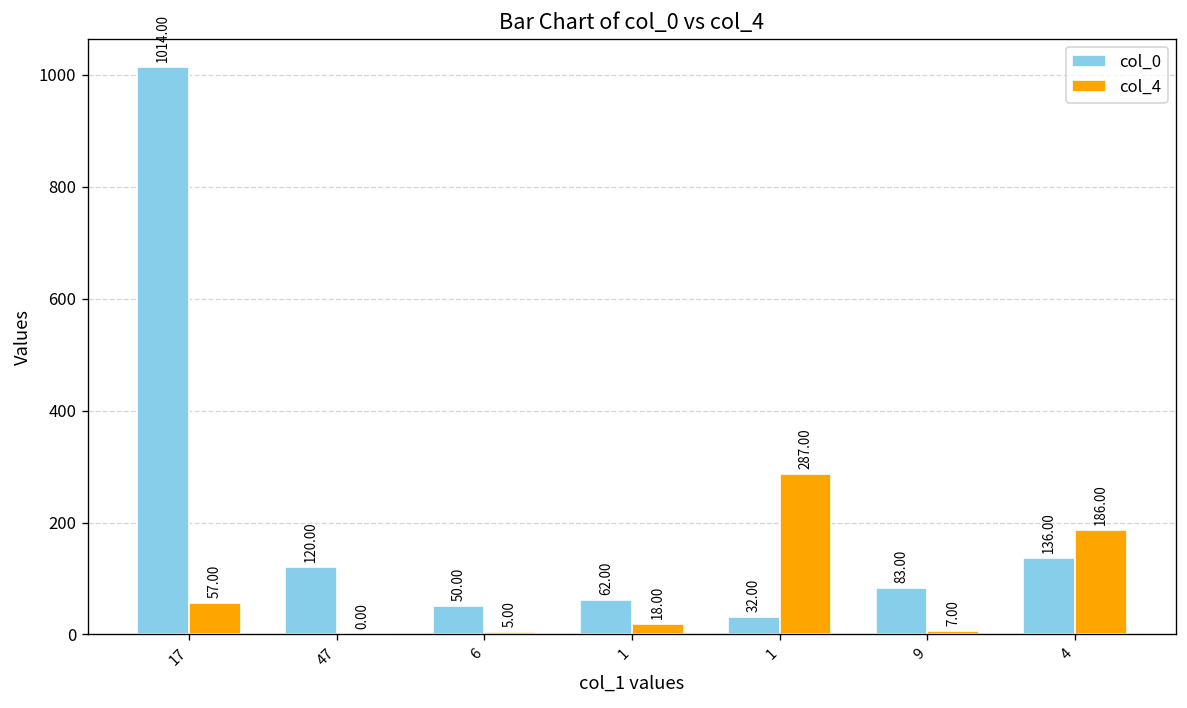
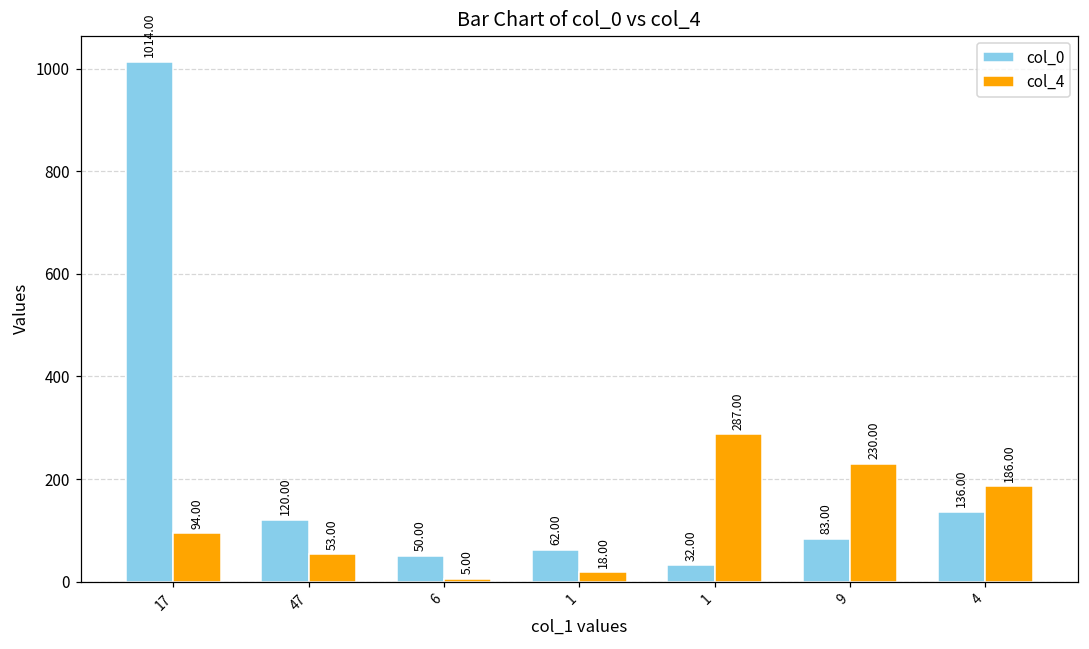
  {
    "col_0": {
      "17": 1014.00,
      "47": 120.00,
      "6": 50.00,
      "9": 83.00,
      "4": 136.00
    },
    "col_4": {
-     "17": 57.00,
-     "47": 0.00,
+     "17": 94.00,
+     "47": 53.00,
      "6": 5.00,
-     "9": 7.00,
+     "9": 230.00,
      "4": 186.00
    }
  }
